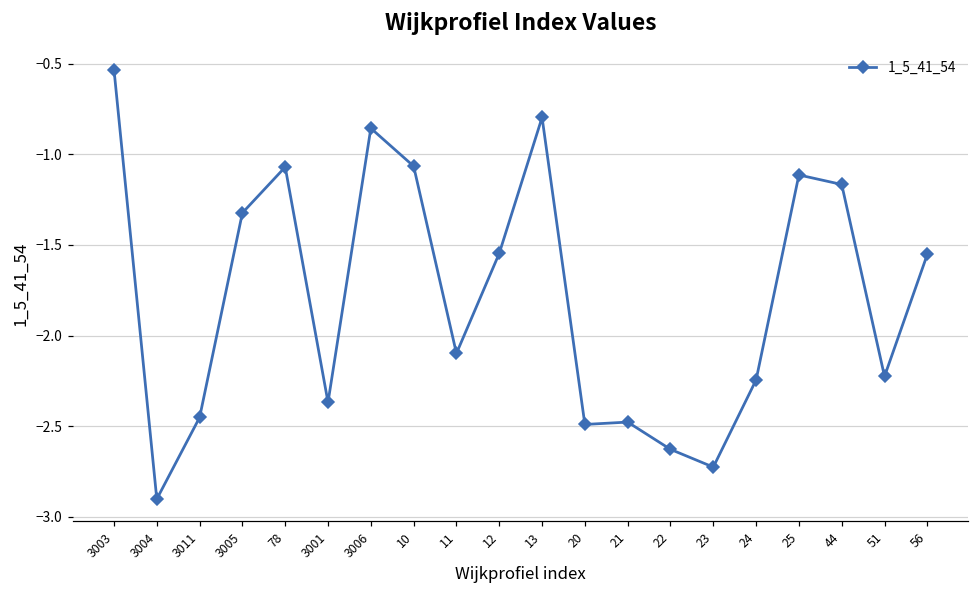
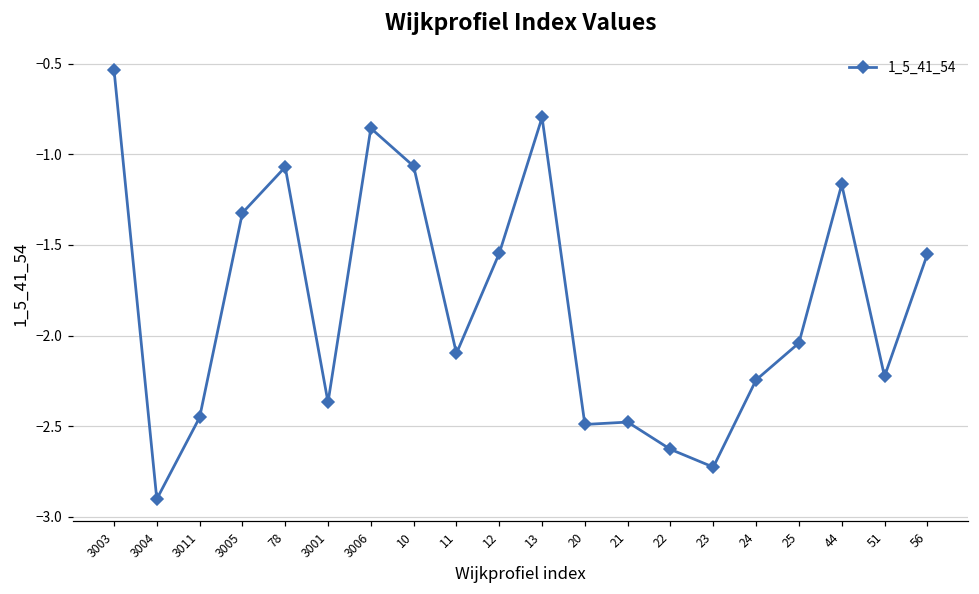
  {
    "3003": -0.53,
    "3004": -2.90,
    "3011": -2.45,
    "3005": -1.32,
    "78": -1.07,
    "3001": -2.37,
    "3006": -0.86,
    "10": -1.07,
    "11": -2.10,
    "12": -1.55,
    "13": -0.80,
    "20": -2.49,
    "21": -2.48,
    "22": -2.63,
    "23": -2.73,
    "24": -2.24,
-   "25": -1.11,
+   "25": -2.04,
    "44": -1.17,
    "51": -2.23,
    "56": -1.55
  }
